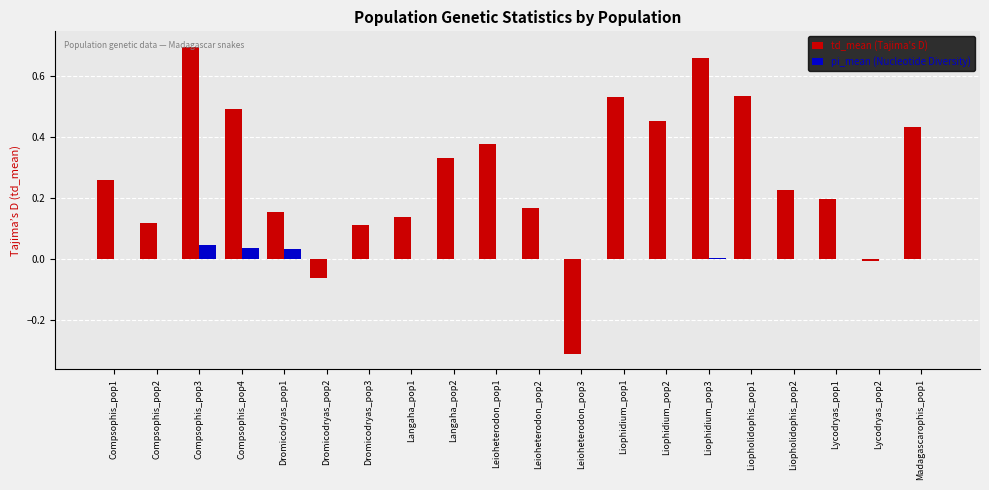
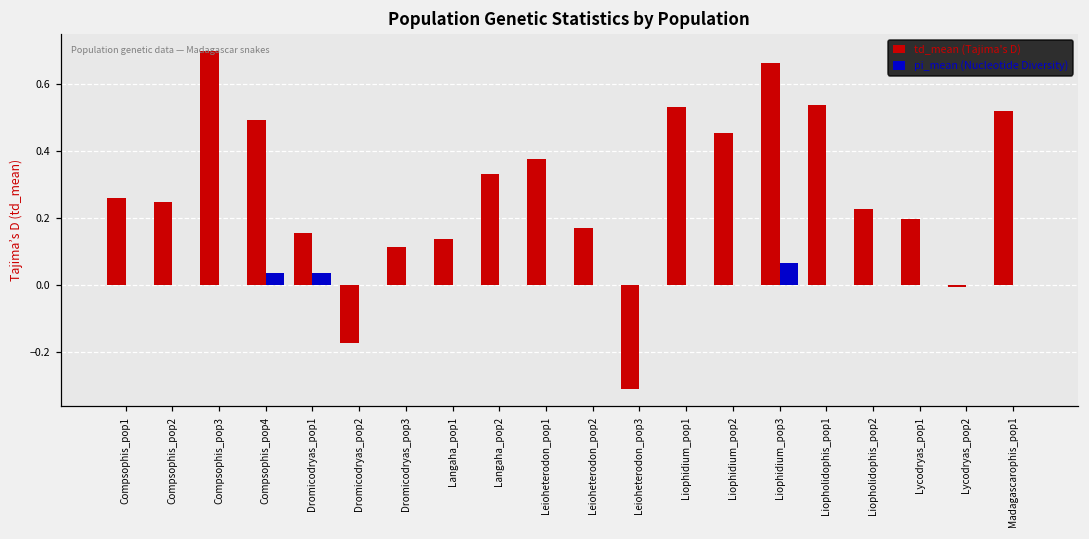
  {
    "td_mean (Tajima's D)": {
      "Compsophis_pop1": 0.26,
-     "Compsophis_pop2": 0.12,
+     "Compsophis_pop2": 0.25,
      "Compsophis_pop3": 0.70,
      "Compsophis_pop4": 0.49,
      "Dromicodryas_pop1": 0.16,
-     "Dromicodryas_pop2": -0.06,
+     "Dromicodryas_pop2": -0.17,
      "Dromicodryas_pop3": 0.11,
      "Langaha_pop1": 0.14,
      "Langaha_pop2": 0.33,
      "Leioheterodon_pop1": 0.38,
      "Leioheterodon_pop2": 0.17,
      "Leioheterodon_pop3": -0.31,
      "Liophidium_pop1": 0.53,
      "Liophidium_pop2": 0.45,
      "Liophidium_pop3": 0.66,
      "Liopholidophis_pop1": 0.54,
      "Liopholidophis_pop2": 0.23,
      "Lycodryas_pop1": 0.20,
-     "Madagascarophis_pop1": 0.43
+     "Madagascarophis_pop1": 0.52
    },
    "pi_mean (Nucleotide Diversity)": {
-     "Compsophis_pop3": 0.05,
+     "Compsophis_pop3": 0.00,
      "Compsophis_pop4": 0.04,
      "Dromicodryas_pop1": 0.03,
-     "Liophidium_pop3": 0.00
+     "Liophidium_pop3": 0.06
    }
  }
